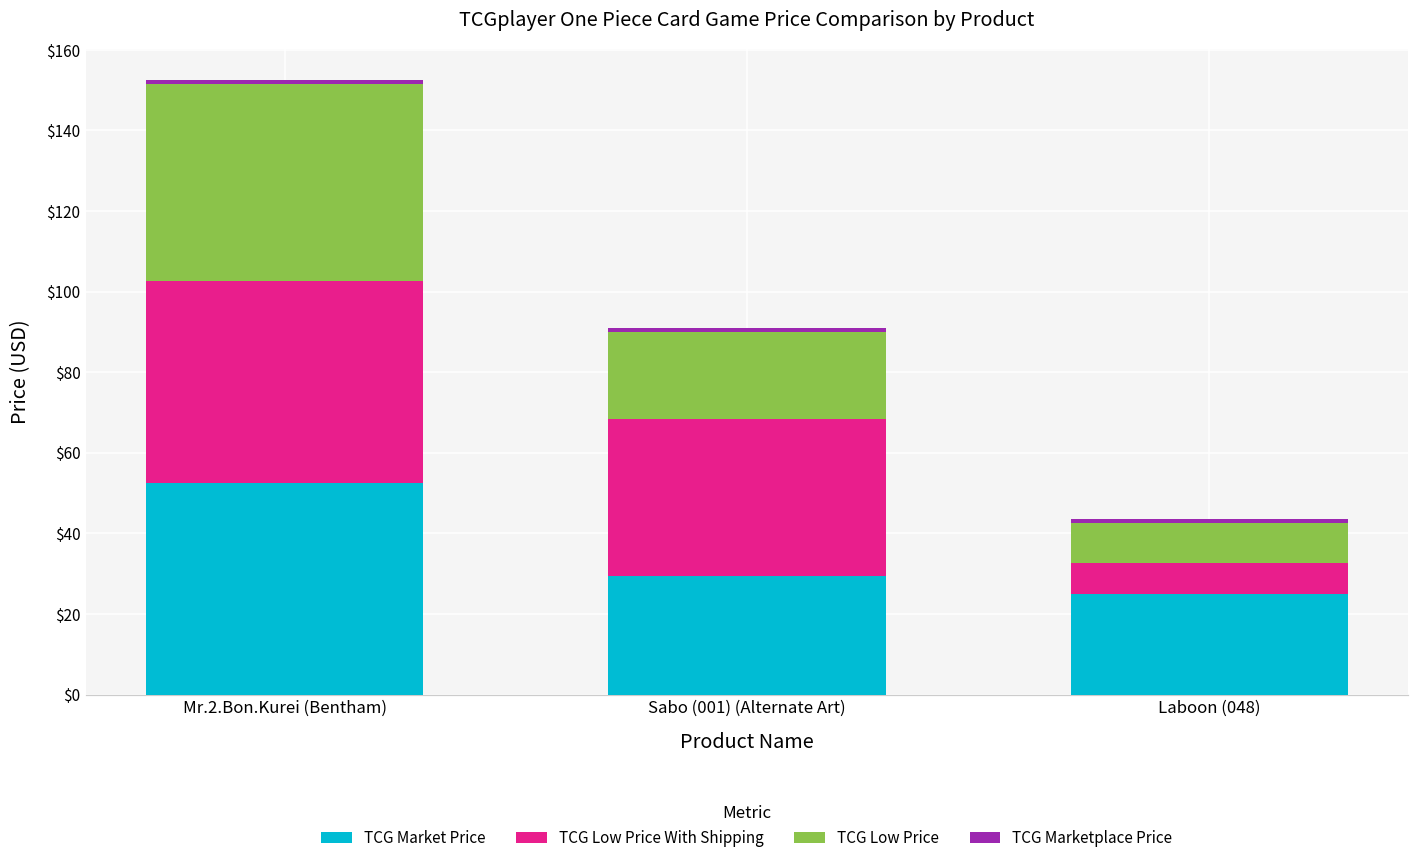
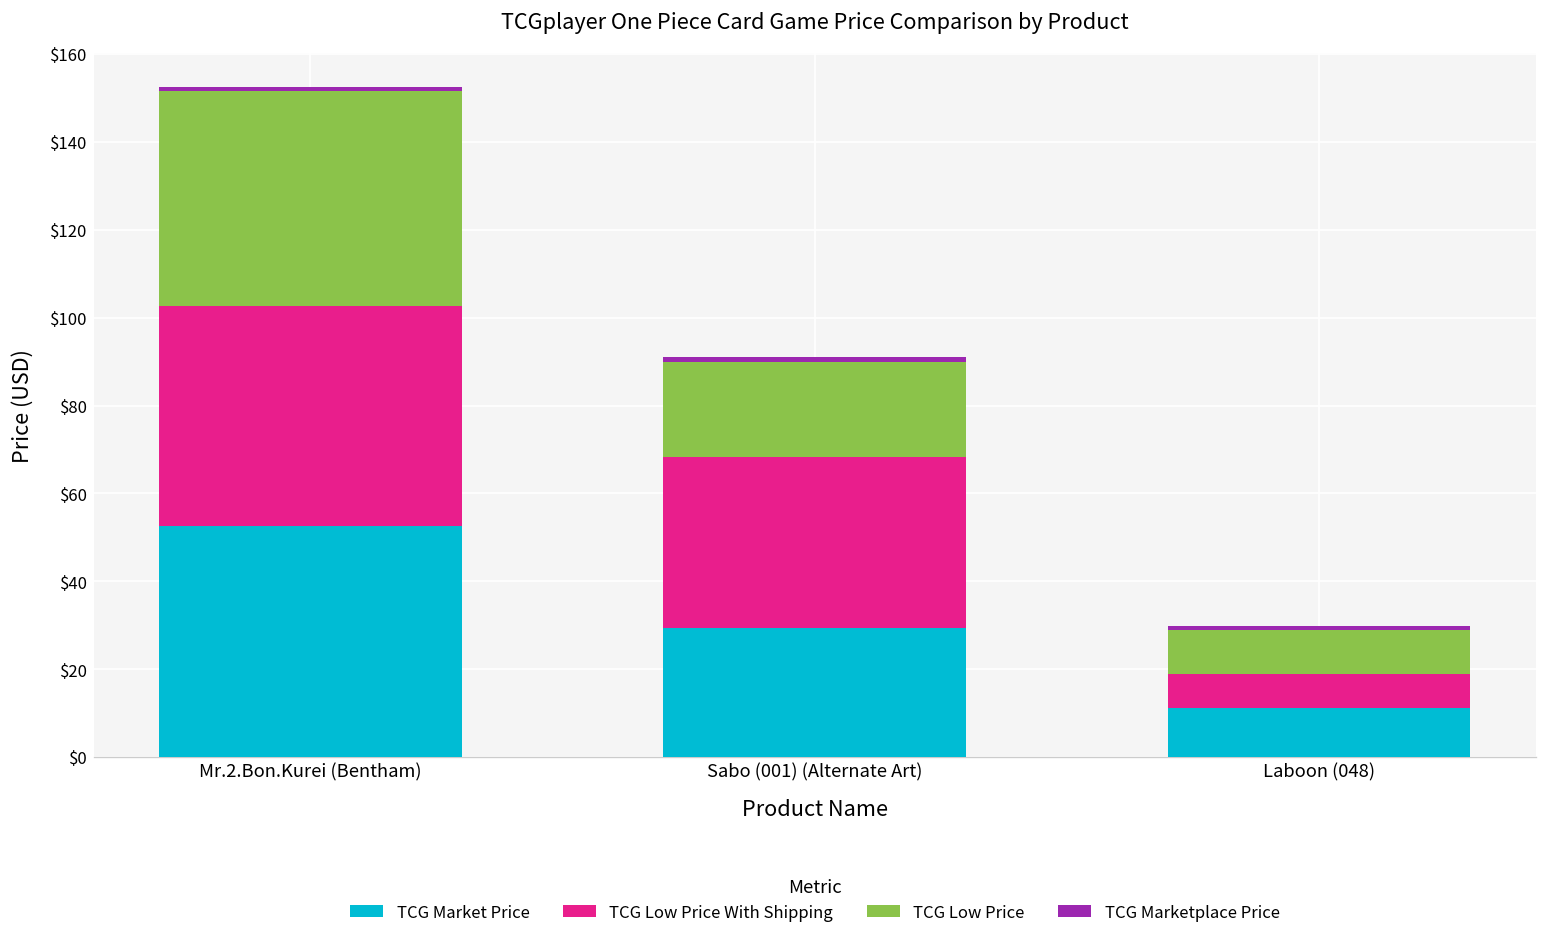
  {
    "TCG Market Price": {
      "Mr.2.Bon.Kurei (Bentham)": "$53",
      "Sabo (001) (Alternate Art)": "$29",
-     "Laboon (048)": "$25"
+     "Laboon (048)": "$11"
    },
    "TCG Low Price With Shipping": {
      "Mr.2.Bon.Kurei (Bentham)": "$50",
      "Sabo (001) (Alternate Art)": "$39",
      "Laboon (048)": "$8"
    },
    "TCG Low Price": {
      "Mr.2.Bon.Kurei (Bentham)": "$49",
      "Sabo (001) (Alternate Art)": "$22",
      "Laboon (048)": "$10"
    },
    "TCG Marketplace Price": {
      "Mr.2.Bon.Kurei (Bentham)": "$1",
      "Sabo (001) (Alternate Art)": "$1",
      "Laboon (048)": "$1"
    }
  }
